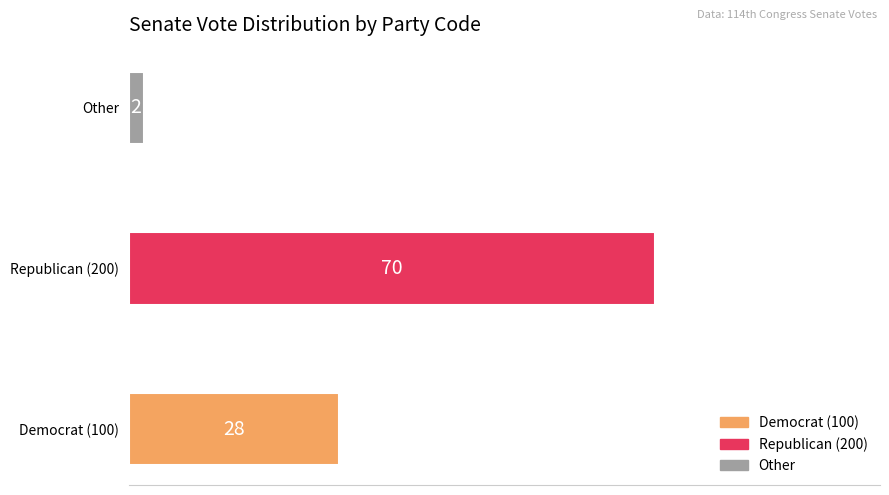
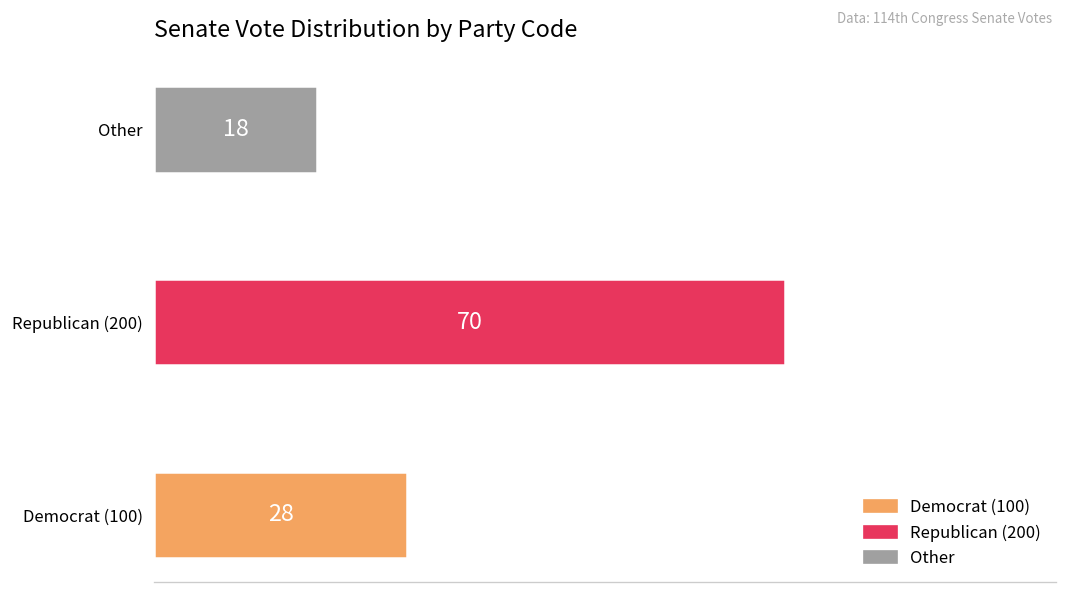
  {
-   "Other": 2,
+   "Other": 18,
    "Republican (200)": 70,
    "Democrat (100)": 28
  }
